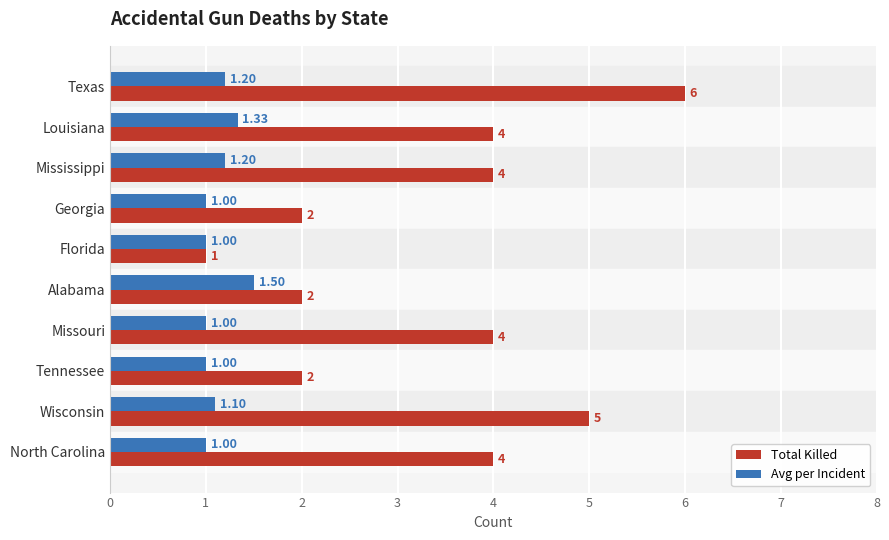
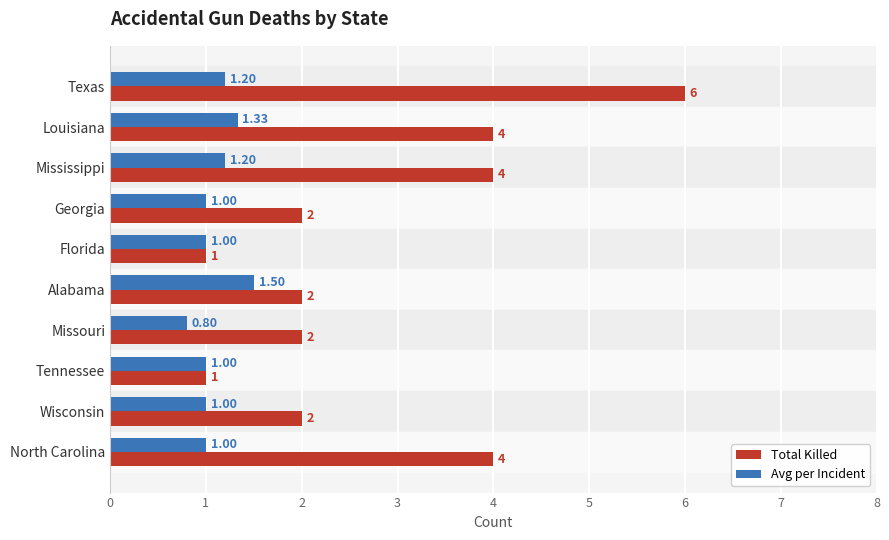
  {
    "Total Killed": {
      "Texas": 6,
      "Louisiana": 4,
      "Mississippi": 4,
      "Georgia": 2,
      "Florida": 1,
      "Alabama": 2,
-     "Missouri": 4,
-     "Tennessee": 2,
-     "Wisconsin": 5,
+     "Missouri": 2,
+     "Tennessee": 1,
+     "Wisconsin": 2,
      "North Carolina": 4
    },
    "Avg per Incident": {
      "Texas": 1.20,
      "Louisiana": 1.33,
      "Mississippi": 1.20,
      "Georgia": 1.00,
      "Florida": 1.00,
      "Alabama": 1.50,
-     "Missouri": 1.00,
+     "Missouri": 0.80,
      "Tennessee": 1.00,
-     "Wisconsin": 1.10,
+     "Wisconsin": 1.00,
      "North Carolina": 1.00
    }
  }
